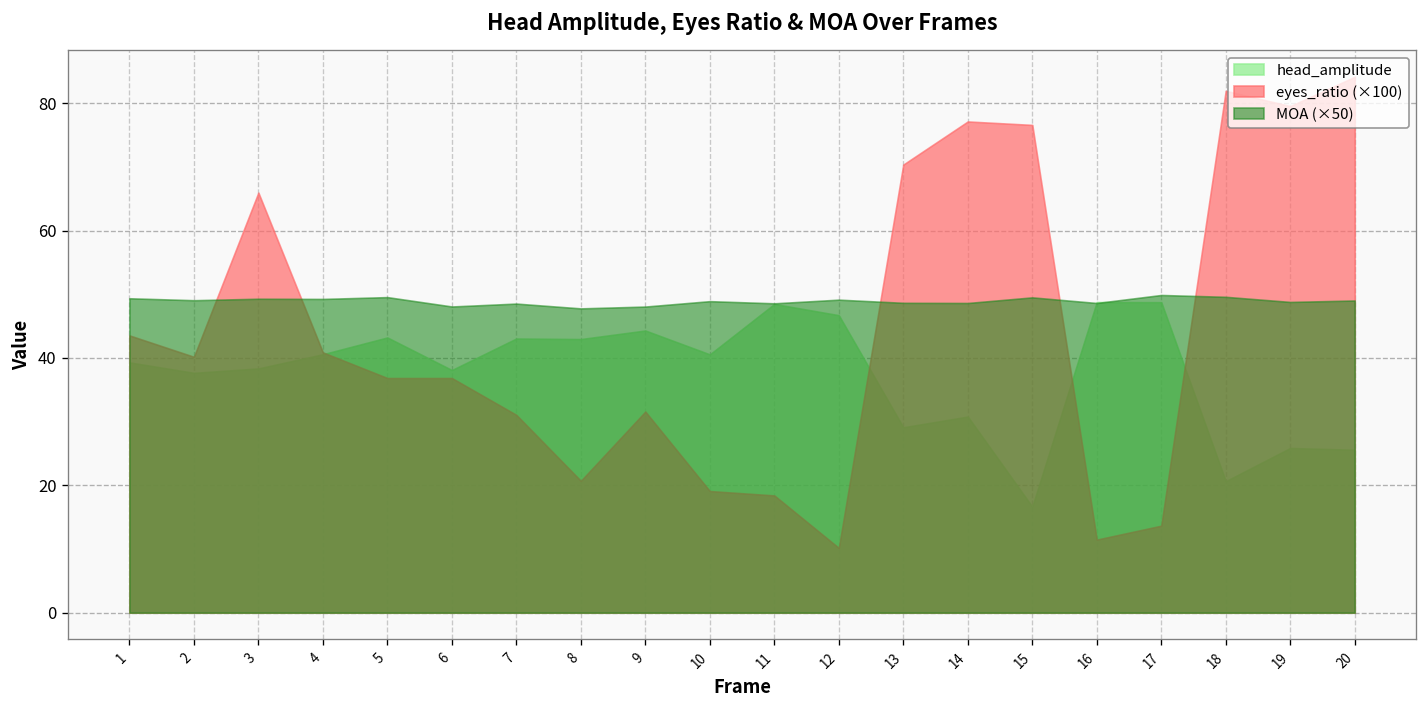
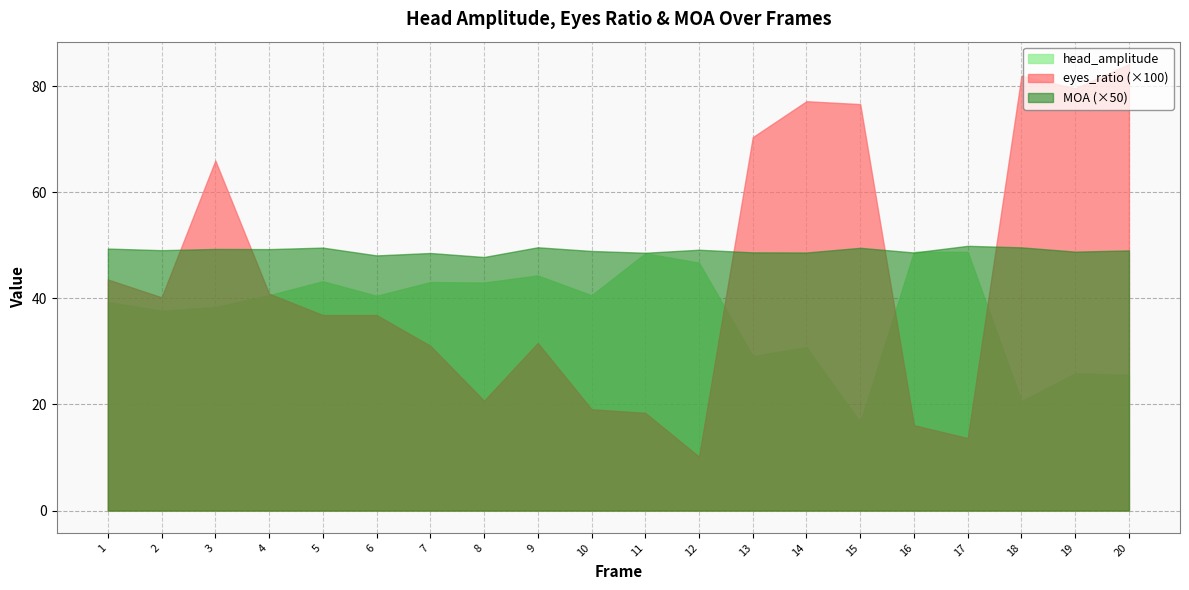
  {
    "head_amplitude": {
      "1": 39,
      "2": 38,
      "3": 38,
      "5": 43,
-     "6": 38,
+     "6": 40,
      "7": 43,
      "8": 43,
      "9": 44,
      "10": 41,
      "12": 47,
      "13": 29,
      "14": 31,
      "15": 17,
      "17": 49,
      "18": 21,
      "19": 26,
      "20": 26
    },
    "eyes_ratio (×100)": {
      "1": 44,
      "2": 40,
      "3": 66,
      "5": 37,
      "6": 37,
      "7": 31,
      "8": 21,
      "9": 32,
      "10": 19,
      "11": 18,
      "12": 10,
      "13": 70,
      "14": 77,
      "15": 77,
-     "16": 11,
+     "16": 16,
      "17": 14,
      "18": 82
    },
    "MOA (×50)": {
      "1": 49,
      "2": 49,
      "3": 49,
      "4": 49,
      "5": 50,
      "6": 48,
      "7": 49,
      "8": 48,
-     "9": 48,
+     "9": 50,
      "10": 49,
      "12": 49,
      "13": 49,
      "14": 49,
      "15": 50,
      "17": 50,
      "18": 50,
      "19": 49,
      "20": 49
    }
  }
